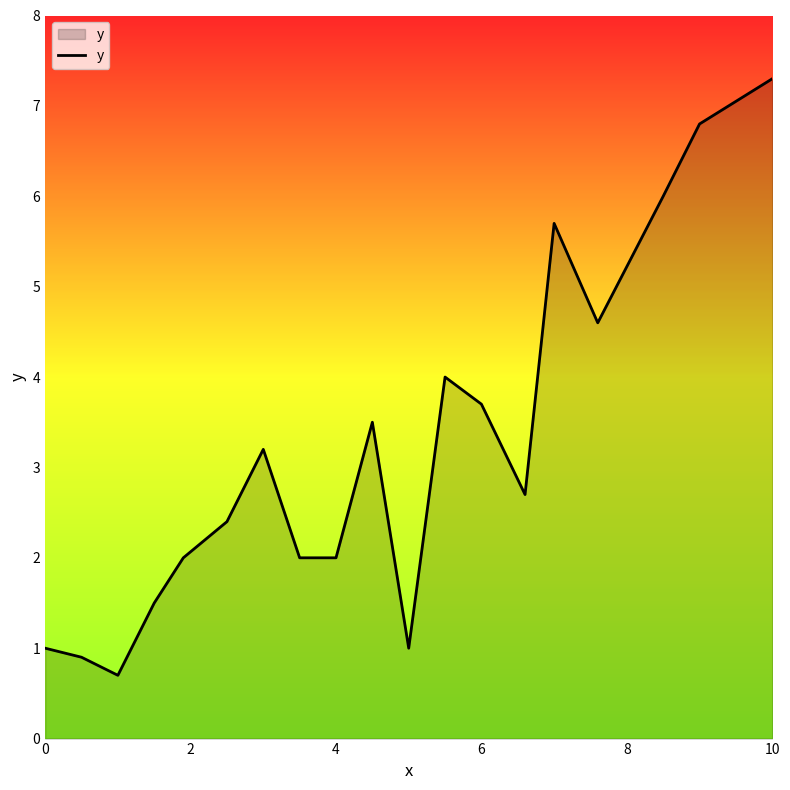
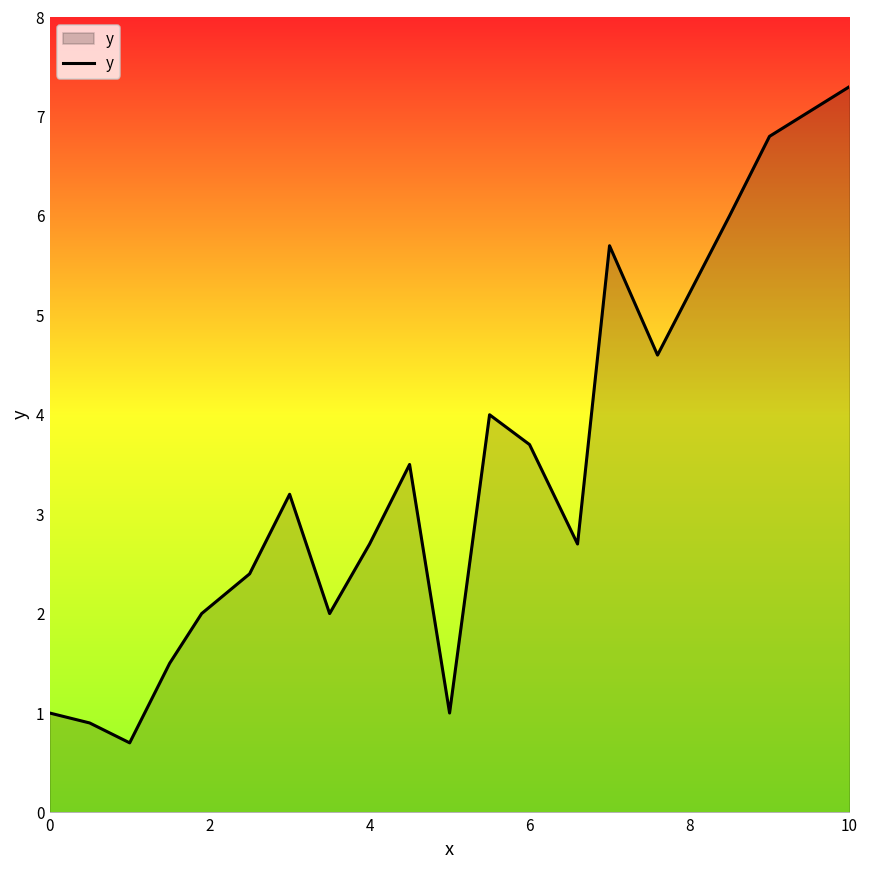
  {
    "0": 1.0,
-   "4": 2.0,
+   "4": 2.7,
    "6": 3.7,
    "10": 7.3
  }
